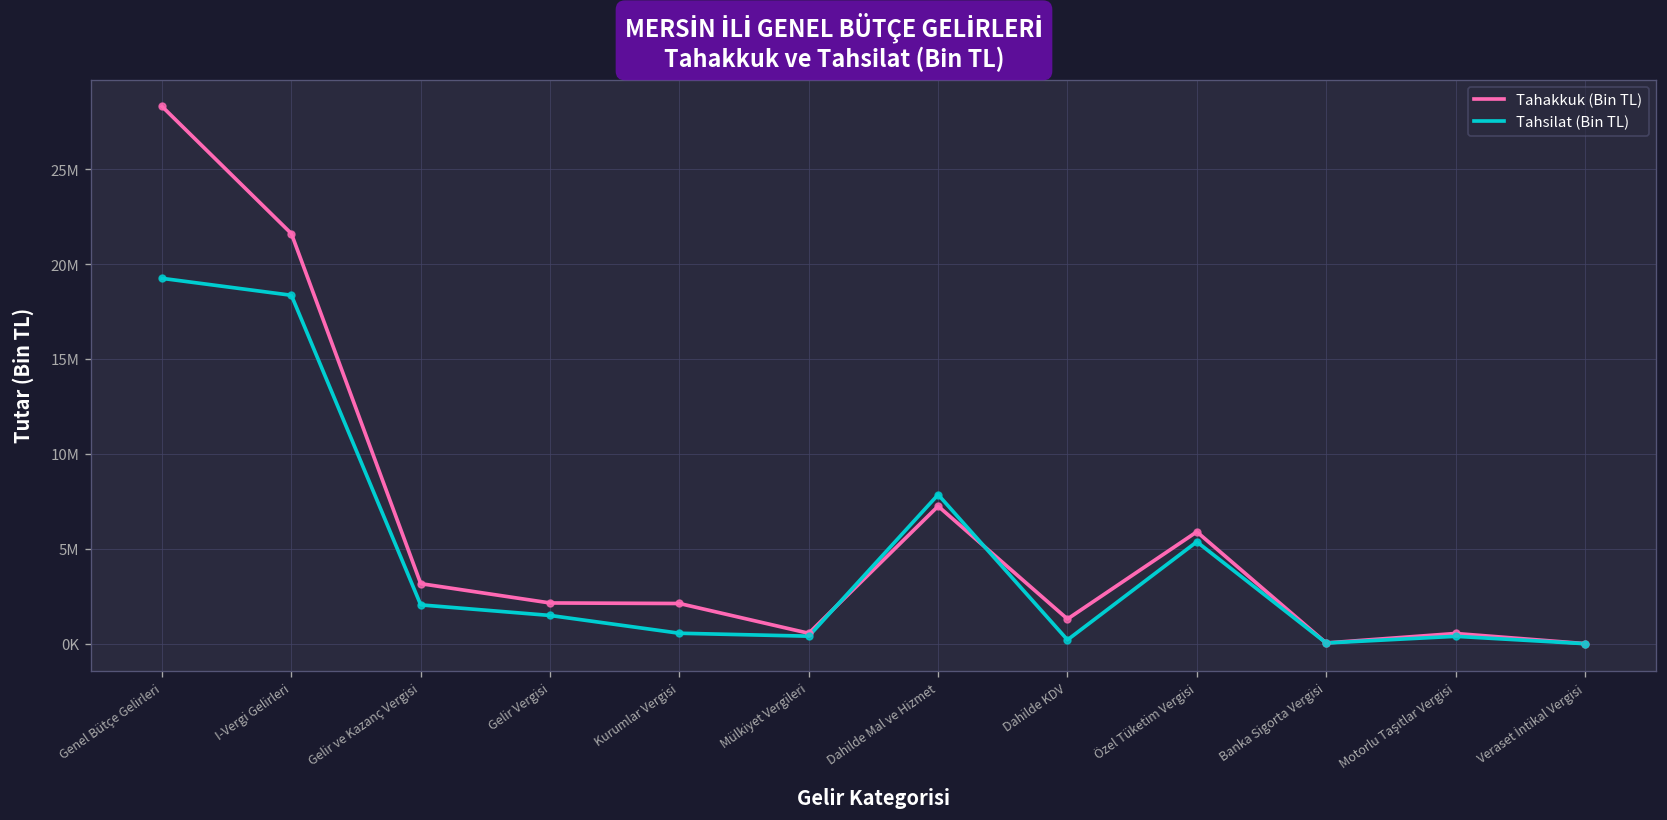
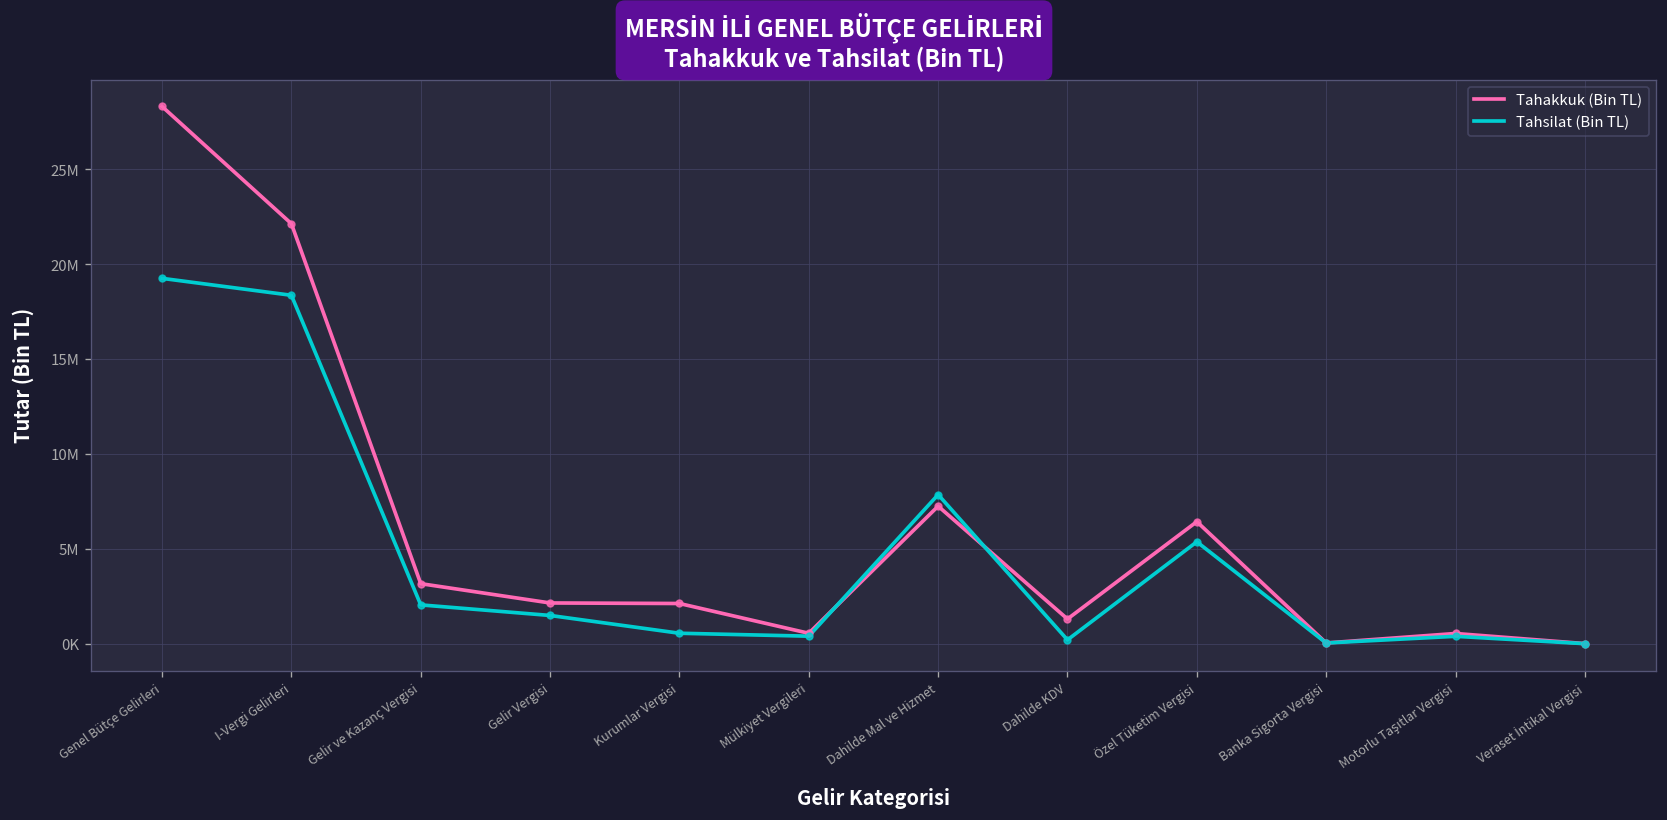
  {
    "Tahakkuk (Bin TL)": {
      "Genel Bütçe Gelirleri": 28300000,
-     "I-Vergi Gelirleri": 21600000,
+     "I-Vergi Gelirleri": 22100000,
      "Gelir ve Kazanç Vergisi": 3200000,
      "Gelir Vergisi": 2200000,
      "Kurumlar Vergisi": 2100000,
      "Dahilde Mal ve Hizmet": 7300000,
      "Dahilde KDV": 1300000,
-     "Özel Tüketim Vergisi": 5900000
+     "Özel Tüketim Vergisi": 6400000
    },
    "Tahsilat (Bin TL)": {
      "Genel Bütçe Gelirleri": 19300000,
      "I-Vergi Gelirleri": 18400000,
      "Gelir ve Kazanç Vergisi": 2100000,
      "Gelir Vergisi": 1500000,
      "Kurumlar Vergisi": 600000,
      "Dahilde Mal ve Hizmet": 7900000,
      "Dahilde KDV": 200000,
      "Özel Tüketim Vergisi": 5400000
    }
  }
